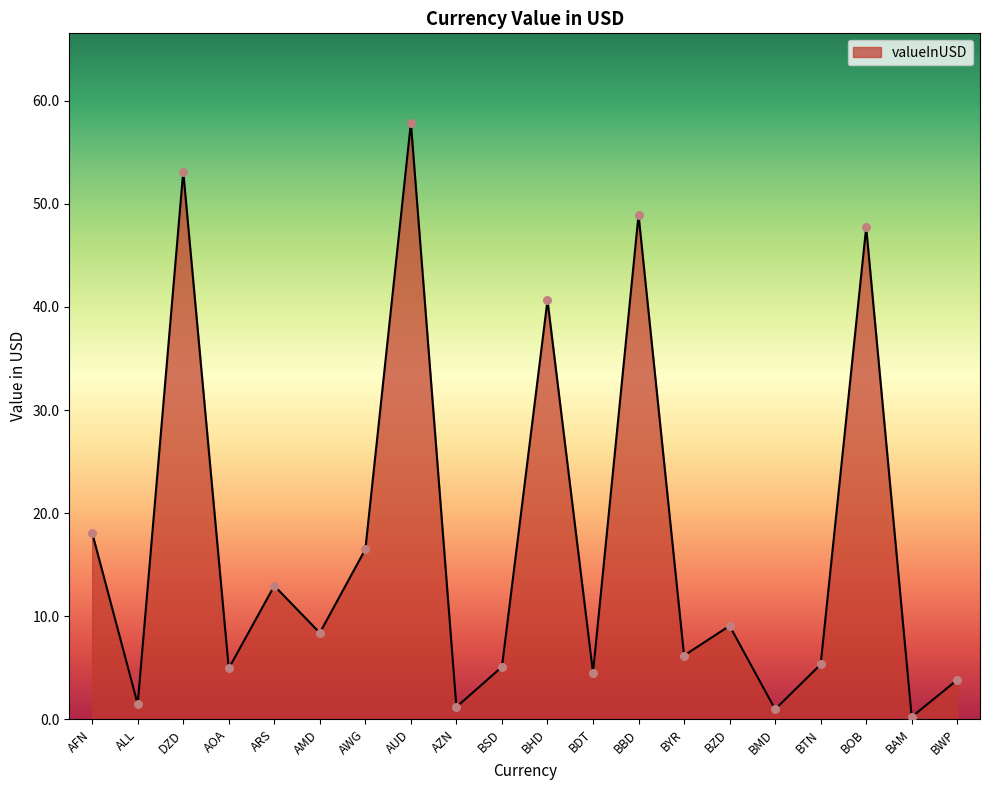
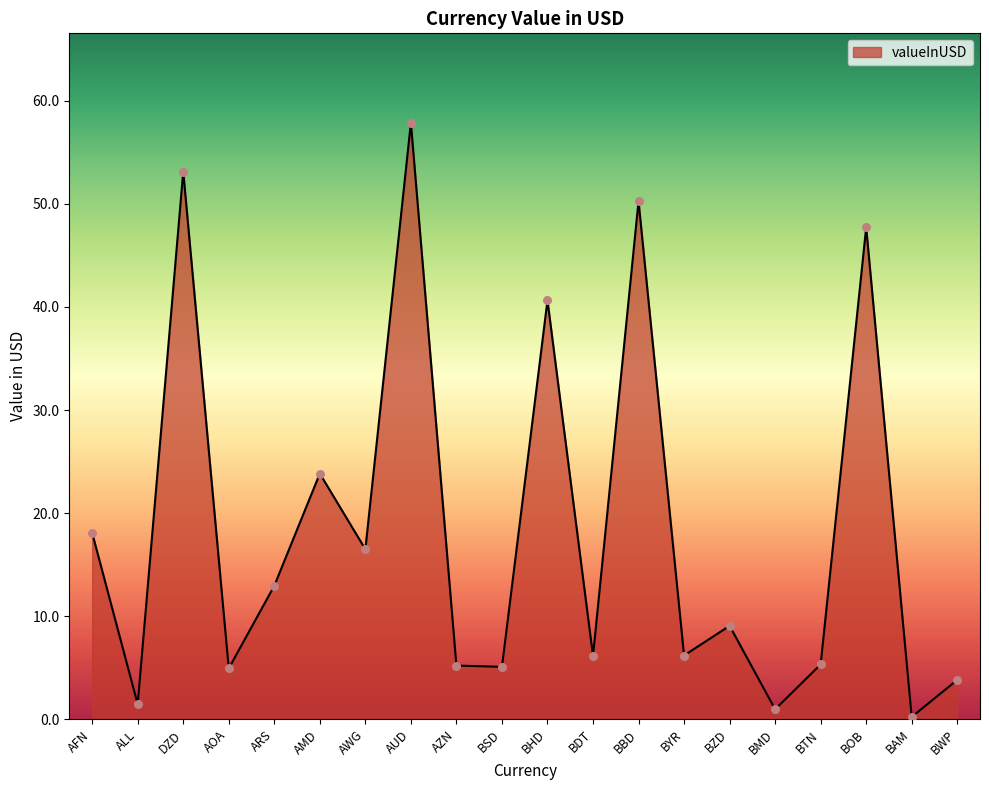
  {
    "AFN": 18.1,
    "ALL": 1.5,
    "DZD": 53.1,
    "AOA": 4.9,
    "ARS": 13.0,
-   "AMD": 8.4,
+   "AMD": 23.8,
    "AWG": 16.5,
    "AUD": 57.9,
-   "AZN": 1.2,
+   "AZN": 5.2,
    "BSD": 5.1,
    "BHD": 40.6,
-   "BDT": 4.5,
-   "BBD": 48.9,
+   "BDT": 6.1,
+   "BBD": 50.3,
    "BYR": 6.2,
    "BZD": 9.1,
    "BMD": 1.0,
    "BTN": 5.3,
    "BOB": 47.7,
    "BAM": 0.2,
    "BWP": 3.8
  }
